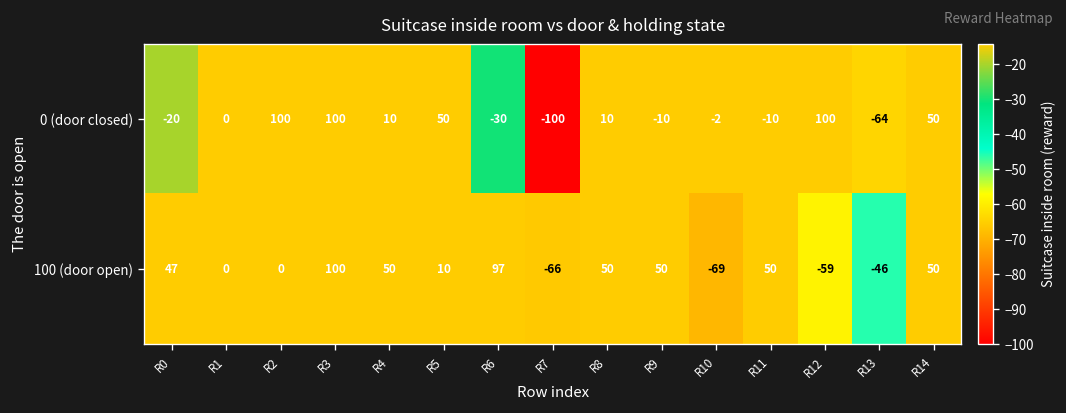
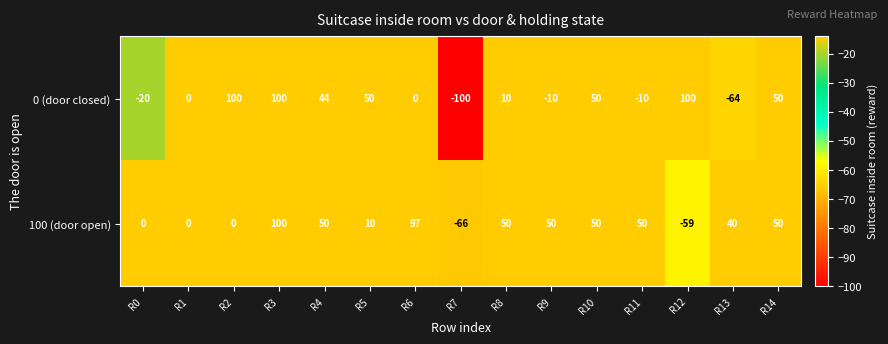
  {
    "0 (door closed)": {
      "R0": -20,
      "R1": 0,
      "R2": 100,
      "R3": 100,
-     "R4": 10,
+     "R4": 44,
      "R5": 50,
-     "R6": -30,
+     "R6": 0,
      "R7": -100,
      "R8": 10,
      "R9": -10,
-     "R10": -2,
+     "R10": 50,
      "R11": -10,
      "R12": 100,
      "R13": -64,
      "R14": 50
    },
    "100 (door open)": {
-     "R0": 47,
+     "R0": 0,
      "R1": 0,
      "R2": 0,
      "R3": 100,
      "R4": 50,
      "R5": 10,
      "R6": 97,
      "R7": -66,
      "R8": 50,
      "R9": 50,
-     "R10": -69,
+     "R10": 50,
      "R11": 50,
      "R12": -59,
-     "R13": -46,
+     "R13": 40,
      "R14": 50
    }
  }
